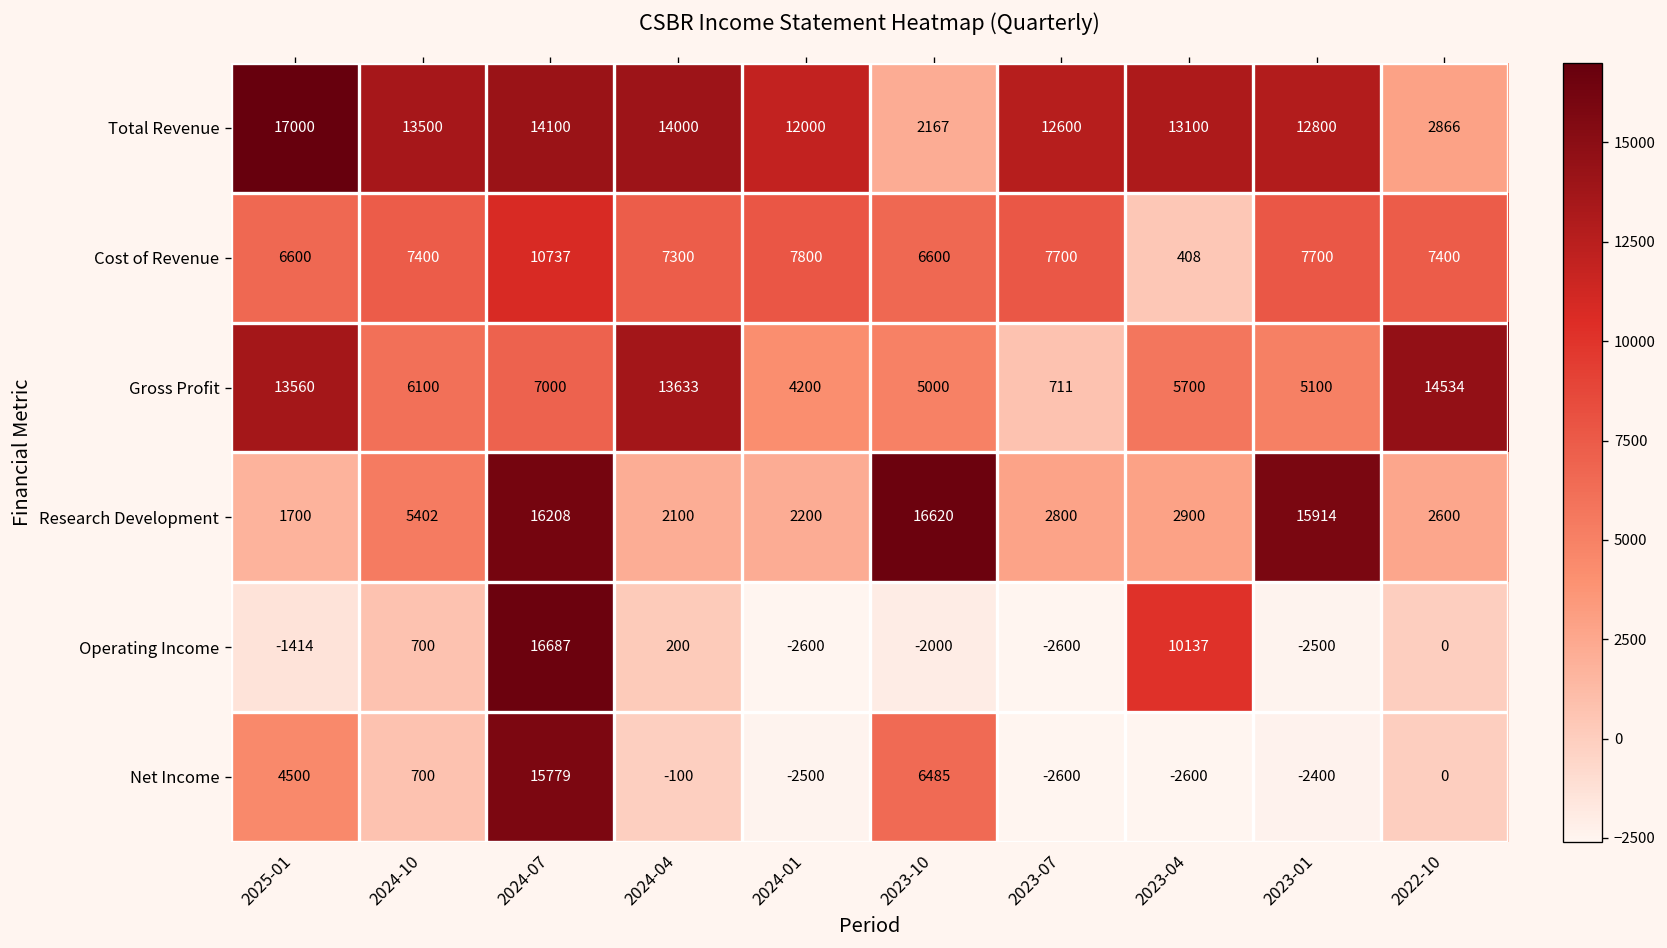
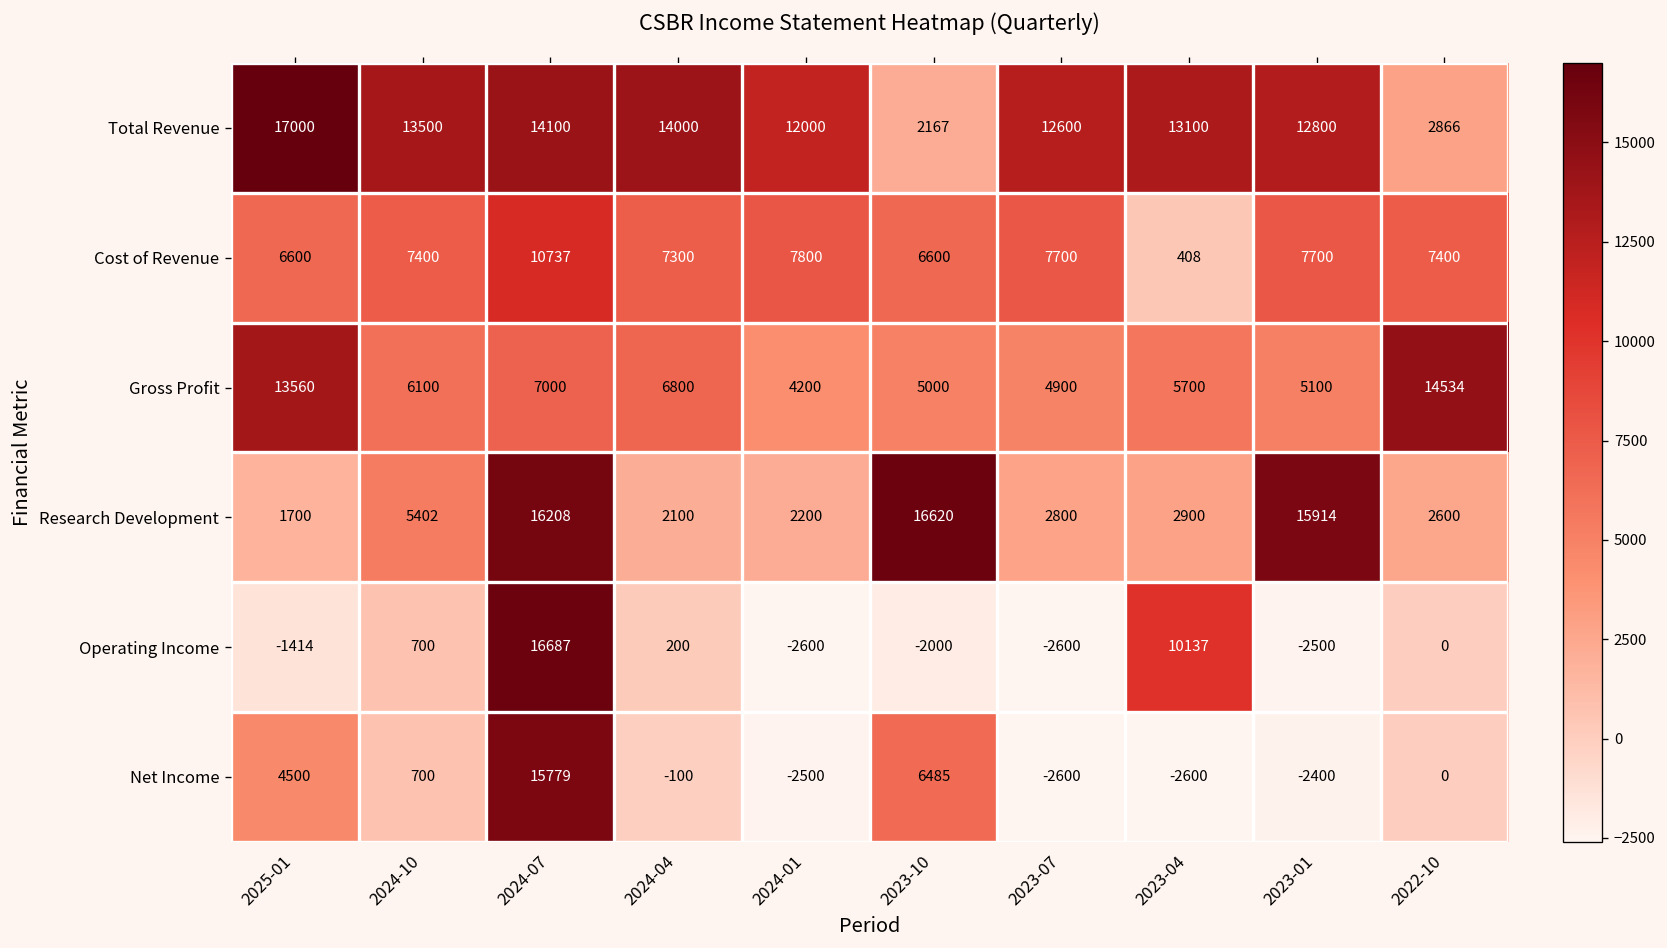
  {
    "Total Revenue": {
      "2025-01": 17000,
      "2024-10": 13500,
      "2024-07": 14100,
      "2024-04": 14000,
      "2024-01": 12000,
      "2023-10": 2167,
      "2023-07": 12600,
      "2023-04": 13100,
      "2023-01": 12800,
      "2022-10": 2866
    },
    "Cost of Revenue": {
      "2025-01": 6600,
      "2024-10": 7400,
      "2024-07": 10737,
      "2024-04": 7300,
      "2024-01": 7800,
      "2023-10": 6600,
      "2023-07": 7700,
      "2023-04": 408,
      "2023-01": 7700,
      "2022-10": 7400
    },
    "Gross Profit": {
      "2025-01": 13560,
      "2024-10": 6100,
      "2024-07": 7000,
-     "2024-04": 13633,
+     "2024-04": 6800,
      "2024-01": 4200,
      "2023-10": 5000,
-     "2023-07": 711,
+     "2023-07": 4900,
      "2023-04": 5700,
      "2023-01": 5100,
      "2022-10": 14534
    },
    "Research Development": {
      "2025-01": 1700,
      "2024-10": 5402,
      "2024-07": 16208,
      "2024-04": 2100,
      "2024-01": 2200,
      "2023-10": 16620,
      "2023-07": 2800,
      "2023-04": 2900,
      "2023-01": 15914,
      "2022-10": 2600
    },
    "Operating Income": {
      "2025-01": -1414,
      "2024-10": 700,
      "2024-07": 16687,
      "2024-04": 200,
      "2024-01": -2600,
      "2023-10": -2000,
      "2023-07": -2600,
      "2023-04": 10137,
      "2023-01": -2500,
      "2022-10": 0
    },
    "Net Income": {
      "2025-01": 4500,
      "2024-10": 700,
      "2024-07": 15779,
      "2024-04": -100,
      "2024-01": -2500,
      "2023-10": 6485,
      "2023-07": -2600,
      "2023-04": -2600,
      "2023-01": -2400,
      "2022-10": 0
    }
  }
